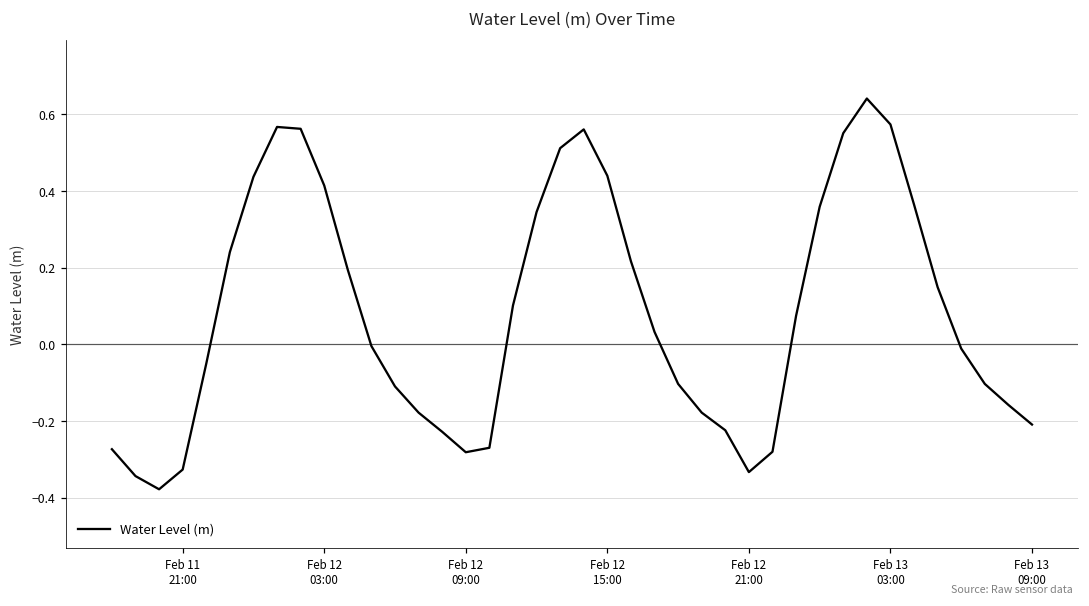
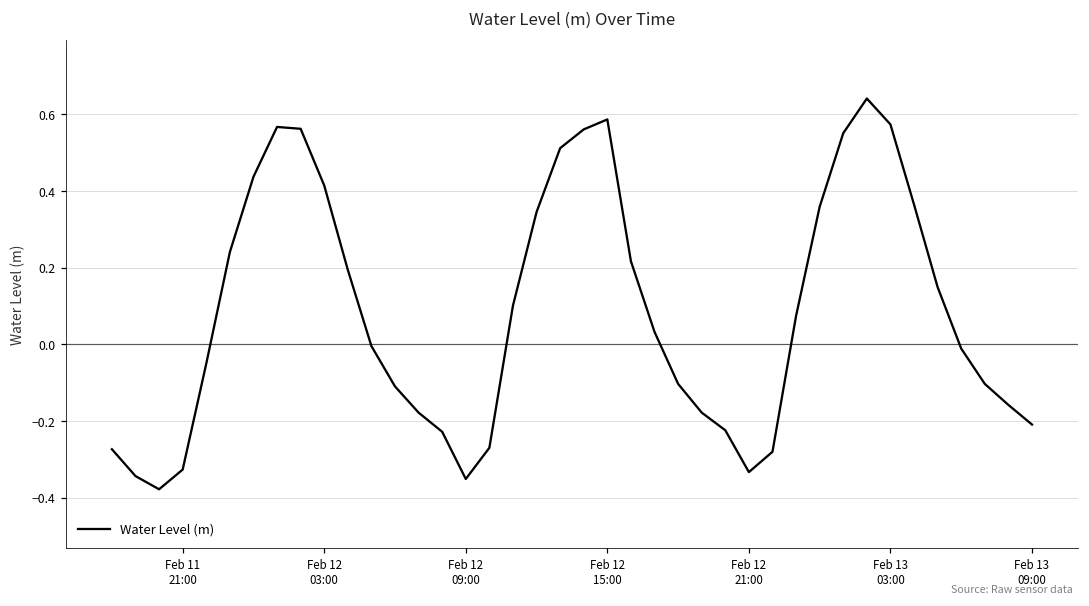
  {
    "Feb 11 21:00": -0.33,
    "Feb 12 03:00": 0.41,
-   "Feb 12 09:00": -0.28,
-   "Feb 12 15:00": 0.44,
+   "Feb 12 09:00": -0.35,
+   "Feb 12 15:00": 0.59,
    "Feb 12 21:00": -0.33,
    "Feb 13 03:00": 0.57,
    "Feb 13 09:00": -0.21
  }
